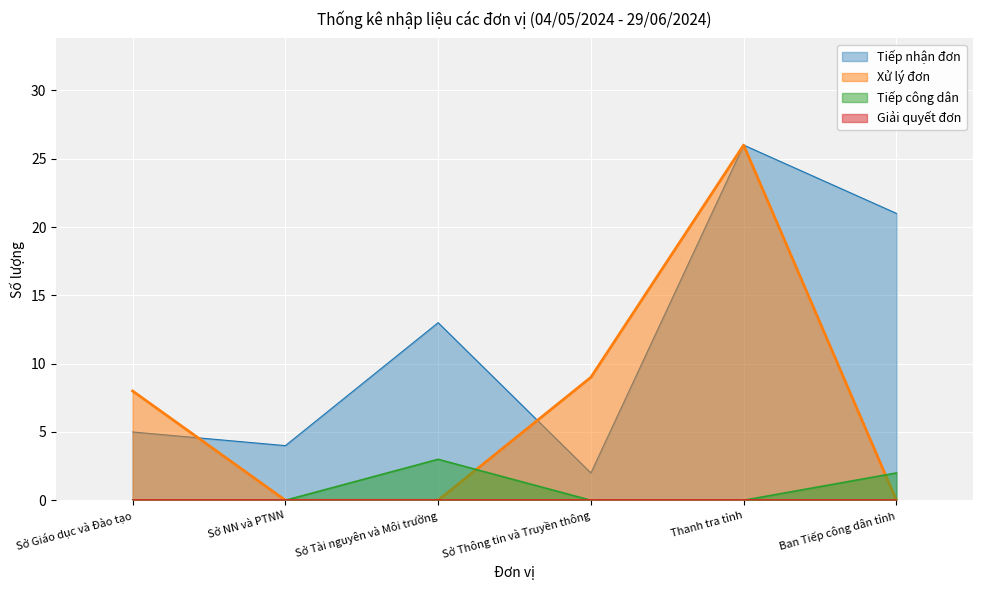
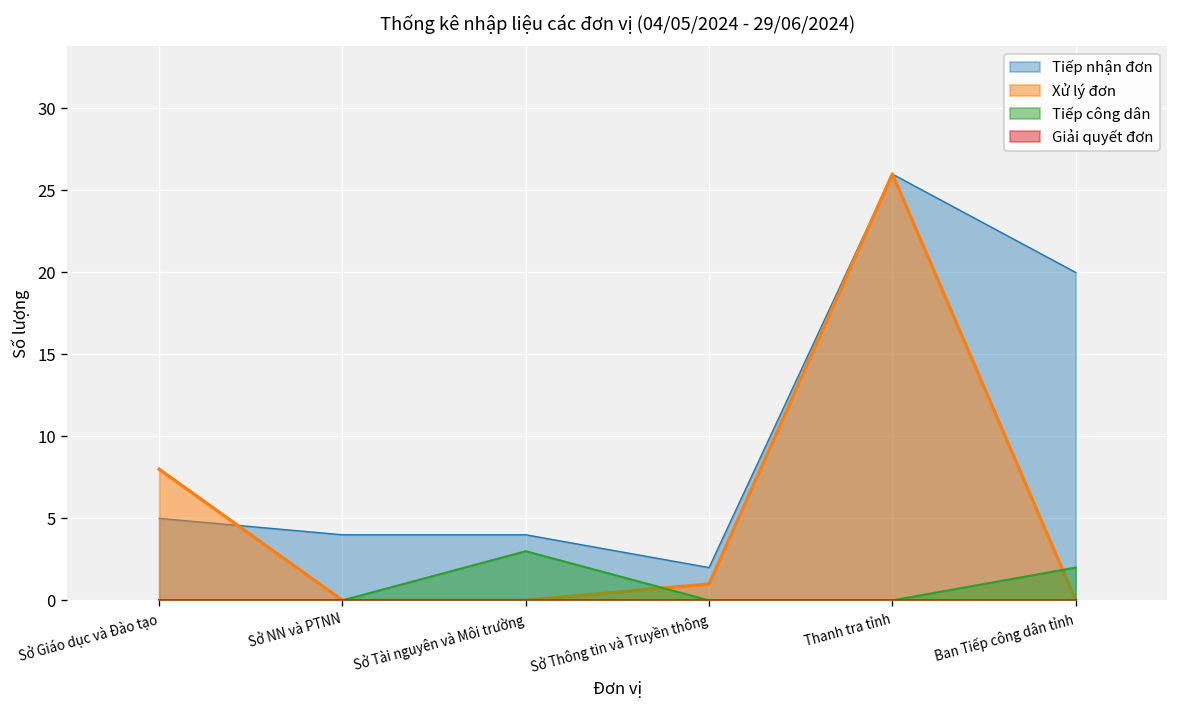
  {
    "Tiếp nhận đơn": {
      "Sở Giáo dục và Đào tạo": 5,
      "Sở NN và PTNN": 4,
-     "Sở Tài nguyên và Môi trường": 13,
+     "Sở Tài nguyên và Môi trường": 4,
      "Sở Thông tin và Truyền thông": 2,
-     "Ban Tiếp công dân tỉnh": 21
+     "Ban Tiếp công dân tỉnh": 20
    },
    "Xử lý đơn": {
      "Sở Giáo dục và Đào tạo": 8,
-     "Sở Thông tin và Truyền thông": 9
+     "Sở Thông tin và Truyền thông": 1
    },
    "Tiếp công dân": {
      "Sở Tài nguyên và Môi trường": 3,
      "Ban Tiếp công dân tỉnh": 2
    }
  }
